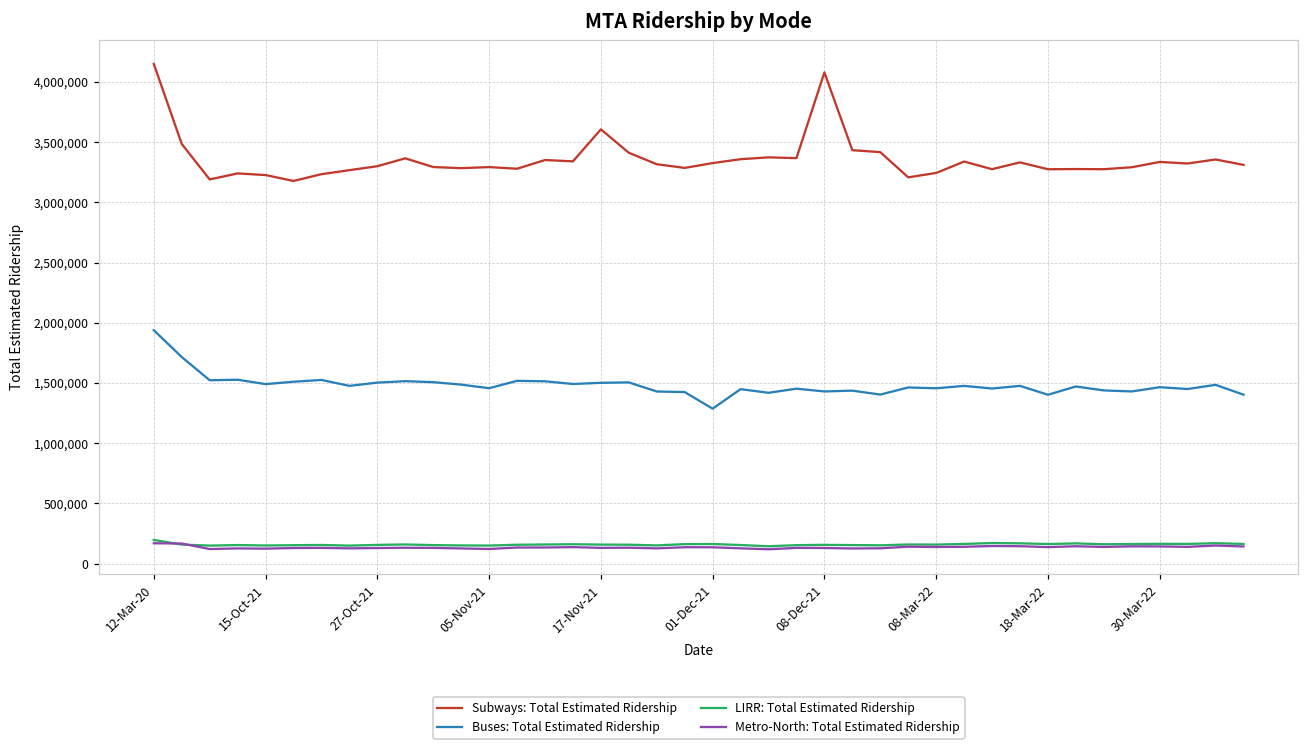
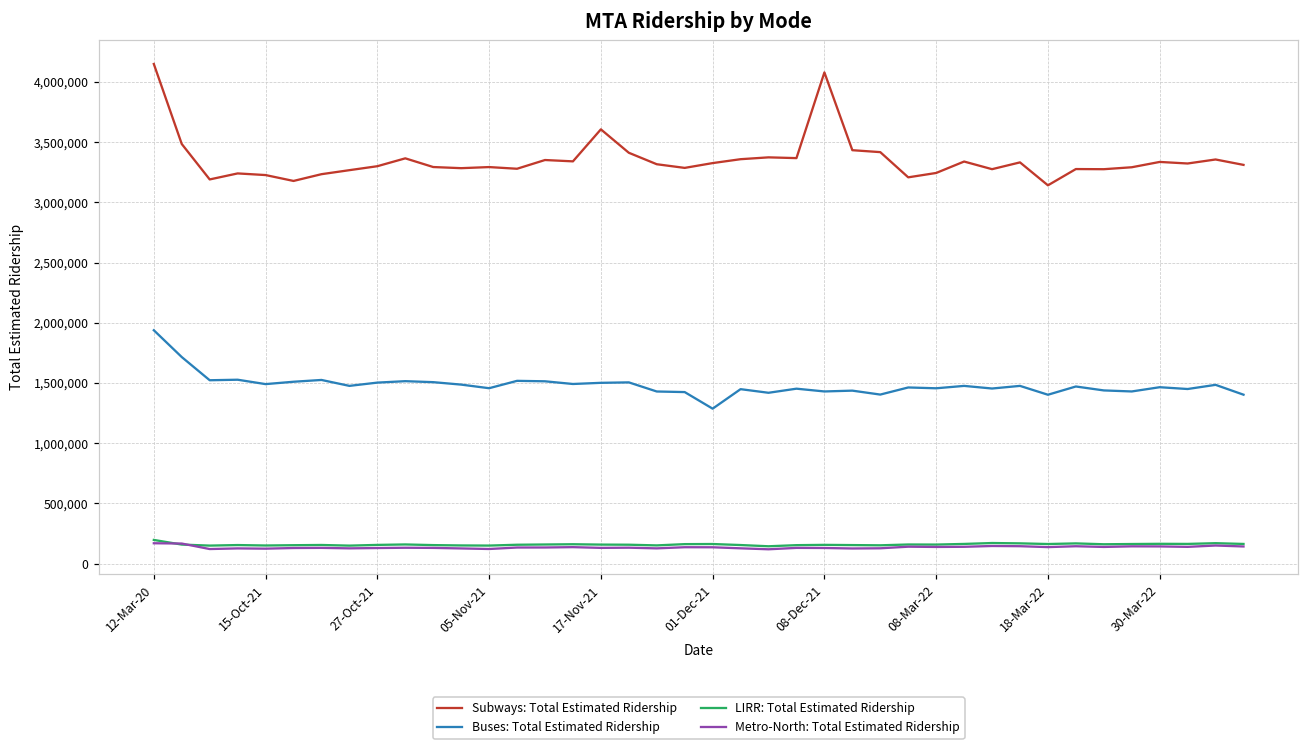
  {
    "Subways: Total Estimated Ridership": {
      "12-Mar-20": "4,150,000",
      "15-Oct-21": "3,230,000",
      "27-Oct-21": "3,300,000",
      "05-Nov-21": "3,290,000",
      "17-Nov-21": "3,610,000",
      "01-Dec-21": "3,330,000",
      "08-Dec-21": "4,080,000",
      "08-Mar-22": "3,240,000",
-     "18-Mar-22": "3,280,000",
+     "18-Mar-22": "3,140,000",
      "30-Mar-22": "3,340,000"
    },
    "Buses: Total Estimated Ridership": {
      "12-Mar-20": "1,940,000",
      "15-Oct-21": "1,490,000",
      "27-Oct-21": "1,500,000",
      "05-Nov-21": "1,460,000",
      "17-Nov-21": "1,500,000",
      "01-Dec-21": "1,290,000",
      "08-Dec-21": "1,430,000",
      "08-Mar-22": "1,460,000",
      "18-Mar-22": "1,400,000",
      "30-Mar-22": "1,470,000"
    },
    "LIRR: Total Estimated Ridership": {
      "12-Mar-20": "200,000",
      "15-Oct-21": "150,000",
      "27-Oct-21": "160,000",
      "05-Nov-21": "150,000",
      "17-Nov-21": "160,000",
      "01-Dec-21": "160,000",
      "08-Dec-21": "160,000",
      "18-Mar-22": "160,000"
    },
    "Metro-North: Total Estimated Ridership": {
      "12-Mar-20": "170,000",
      "15-Oct-21": "120,000",
      "27-Oct-21": "130,000",
      "05-Nov-21": "120,000",
      "17-Nov-21": "130,000",
      "01-Dec-21": "140,000",
      "08-Dec-21": "130,000",
      "18-Mar-22": "140,000"
    }
  }
